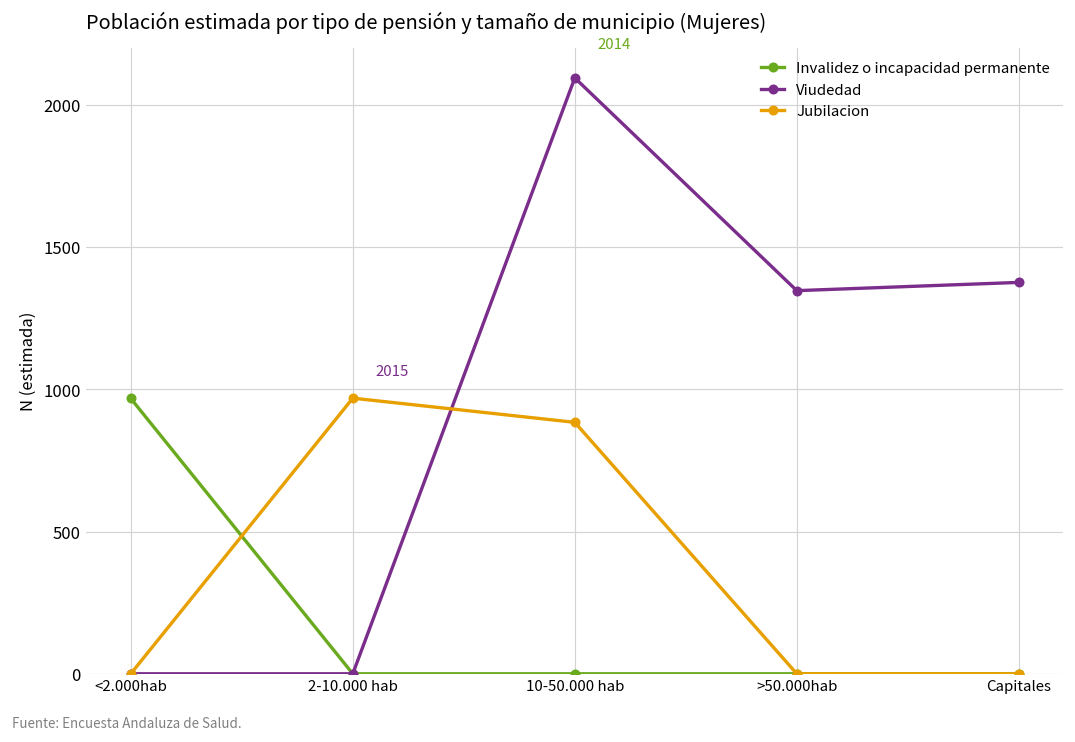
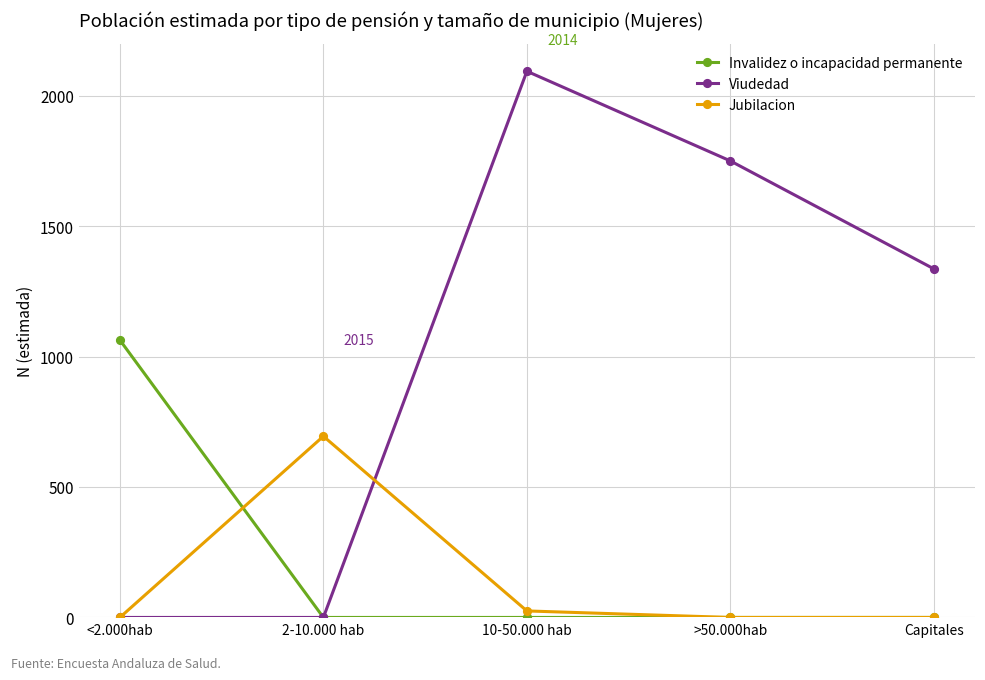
  {
    "Invalidez o incapacidad permanente": {
-     "<2.000hab": 970,
+     "<2.000hab": 1060,
      "10-50.000 hab": 0
    },
    "Viudedad": {
      "10-50.000 hab": 2100,
-     ">50.000hab": 1350,
-     "Capitales": 1380
+     ">50.000hab": 1750,
+     "Capitales": 1340
    },
    "Jubilacion": {
-     "2-10.000 hab": 970,
-     "10-50.000 hab": 880
+     "2-10.000 hab": 700,
+     "10-50.000 hab": 30
    }
  }
